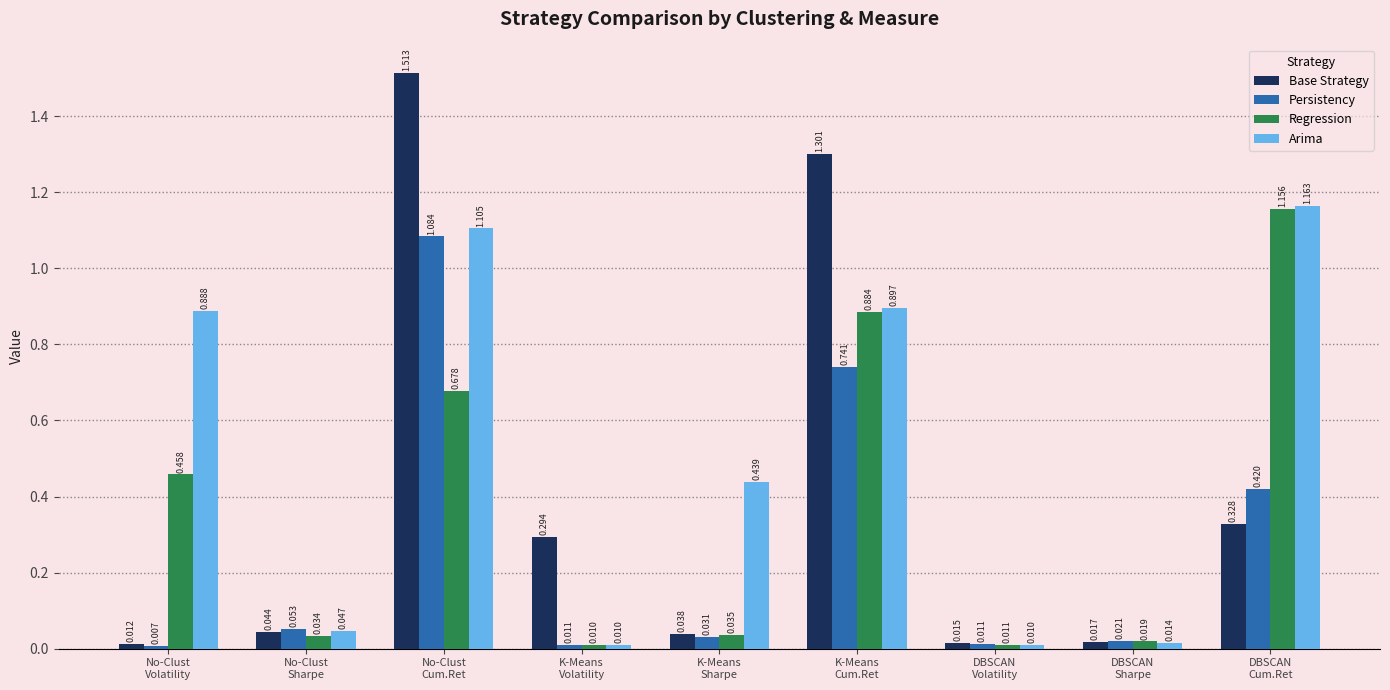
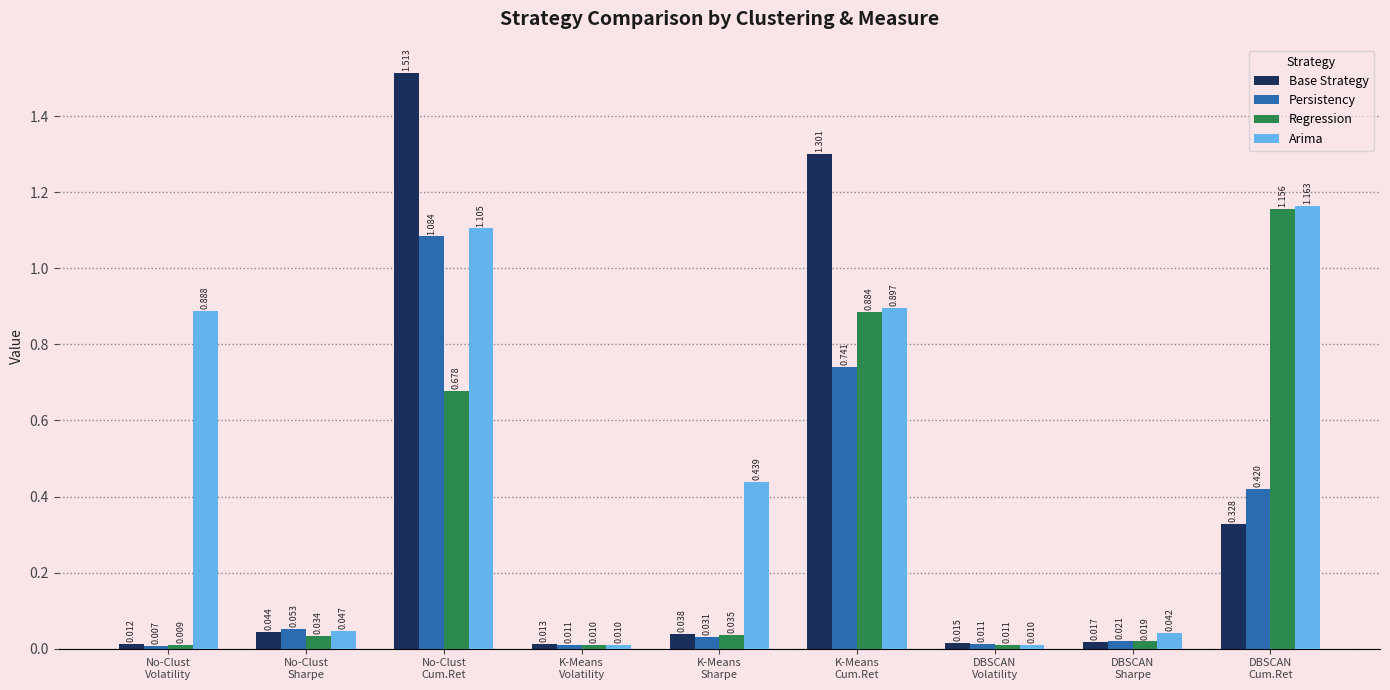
  {
    "Base Strategy": {
      "No-Clust Volatility": 0.012,
      "No-Clust Sharpe": 0.044,
      "No-Clust Cum.Ret": 1.513,
-     "K-Means Volatility": 0.294,
+     "K-Means Volatility": 0.013,
      "K-Means Sharpe": 0.038,
      "K-Means Cum.Ret": 1.301,
      "DBSCAN Volatility": 0.015,
      "DBSCAN Sharpe": 0.017,
      "DBSCAN Cum.Ret": 0.328
    },
    "Persistency": {
      "No-Clust Volatility": 0.007,
      "No-Clust Sharpe": 0.053,
      "No-Clust Cum.Ret": 1.084,
      "K-Means Volatility": 0.011,
      "K-Means Sharpe": 0.031,
      "K-Means Cum.Ret": 0.741,
      "DBSCAN Volatility": 0.011,
      "DBSCAN Sharpe": 0.021,
      "DBSCAN Cum.Ret": 0.420
    },
    "Regression": {
-     "No-Clust Volatility": 0.458,
+     "No-Clust Volatility": 0.009,
      "No-Clust Sharpe": 0.034,
      "No-Clust Cum.Ret": 0.678,
      "K-Means Volatility": 0.010,
      "K-Means Sharpe": 0.035,
      "K-Means Cum.Ret": 0.884,
      "DBSCAN Volatility": 0.011,
      "DBSCAN Sharpe": 0.019,
      "DBSCAN Cum.Ret": 1.156
    },
    "Arima": {
      "No-Clust Volatility": 0.888,
      "No-Clust Sharpe": 0.047,
      "No-Clust Cum.Ret": 1.105,
      "K-Means Volatility": 0.010,
      "K-Means Sharpe": 0.439,
      "K-Means Cum.Ret": 0.897,
      "DBSCAN Volatility": 0.010,
-     "DBSCAN Sharpe": 0.014,
+     "DBSCAN Sharpe": 0.042,
      "DBSCAN Cum.Ret": 1.163
    }
  }
